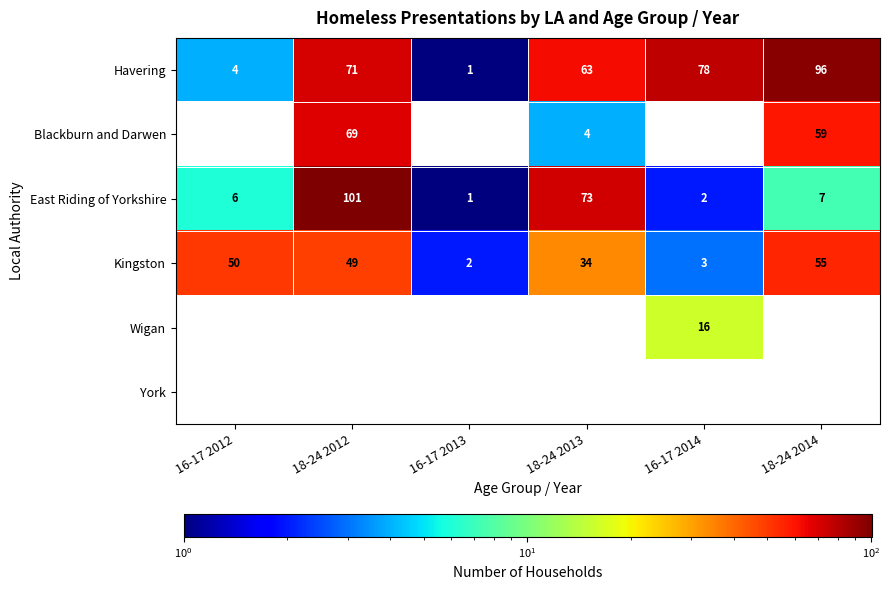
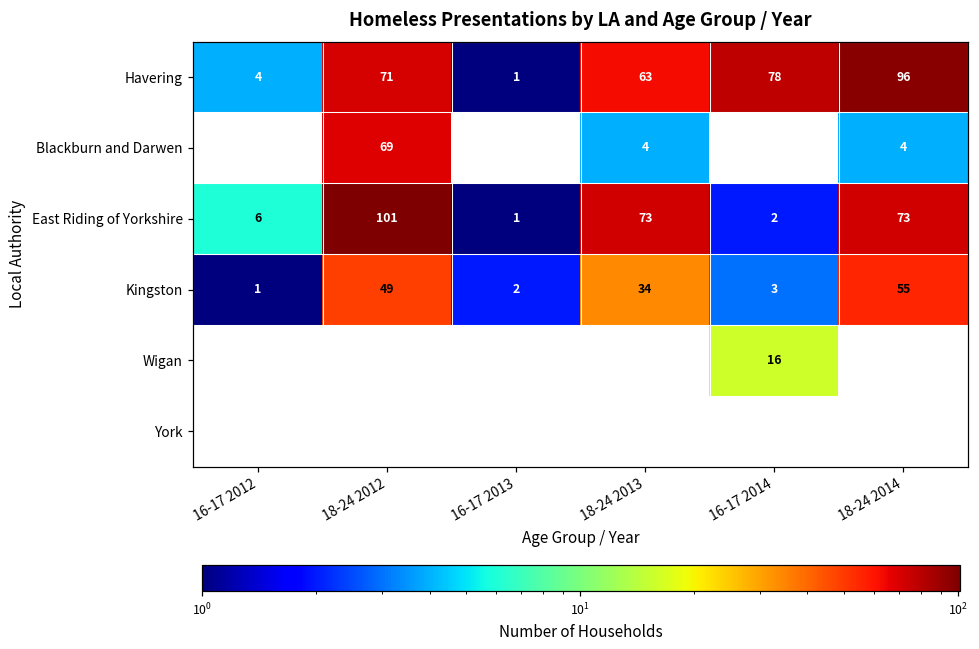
  {
    "Havering": {
      "16-17 2012": 4,
      "18-24 2012": 71,
      "16-17 2013": 1,
      "18-24 2013": 63,
      "16-17 2014": 78,
      "18-24 2014": 96
    },
    "Blackburn and Darwen": {
      "18-24 2012": 69,
      "18-24 2013": 4,
-     "18-24 2014": 59
+     "18-24 2014": 4
    },
    "East Riding of Yorkshire": {
      "16-17 2012": 6,
      "18-24 2012": 101,
      "16-17 2013": 1,
      "18-24 2013": 73,
      "16-17 2014": 2,
-     "18-24 2014": 7
+     "18-24 2014": 73
    },
    "Kingston": {
-     "16-17 2012": 50,
+     "16-17 2012": 1,
      "18-24 2012": 49,
      "16-17 2013": 2,
      "18-24 2013": 34,
      "16-17 2014": 3,
      "18-24 2014": 55
    },
    "Wigan": {
      "16-17 2014": 16
    }
  }
